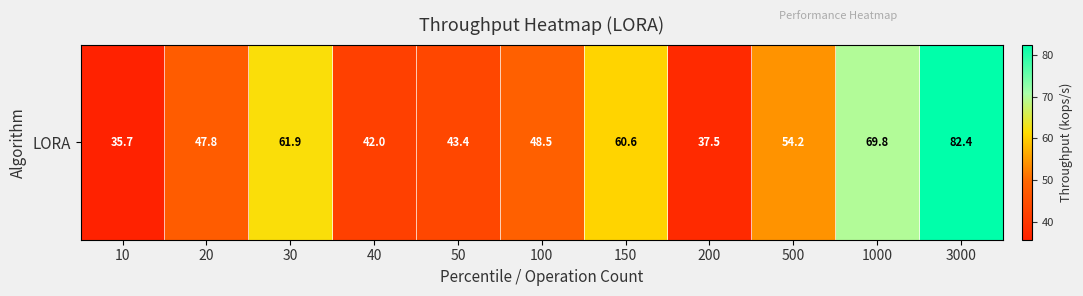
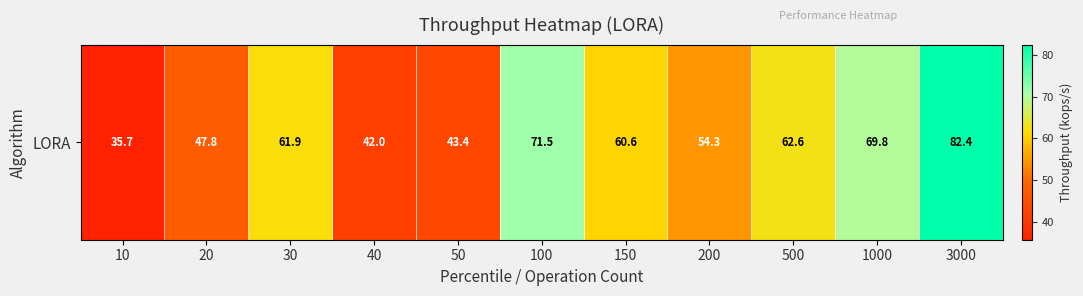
  {
    "LORA": {
      "10": 35.7,
      "20": 47.8,
      "30": 61.9,
      "40": 42.0,
      "50": 43.4,
-     "100": 48.5,
+     "100": 71.5,
      "150": 60.6,
-     "200": 37.5,
-     "500": 54.2,
+     "200": 54.3,
+     "500": 62.6,
      "1000": 69.8,
      "3000": 82.4
    }
  }
